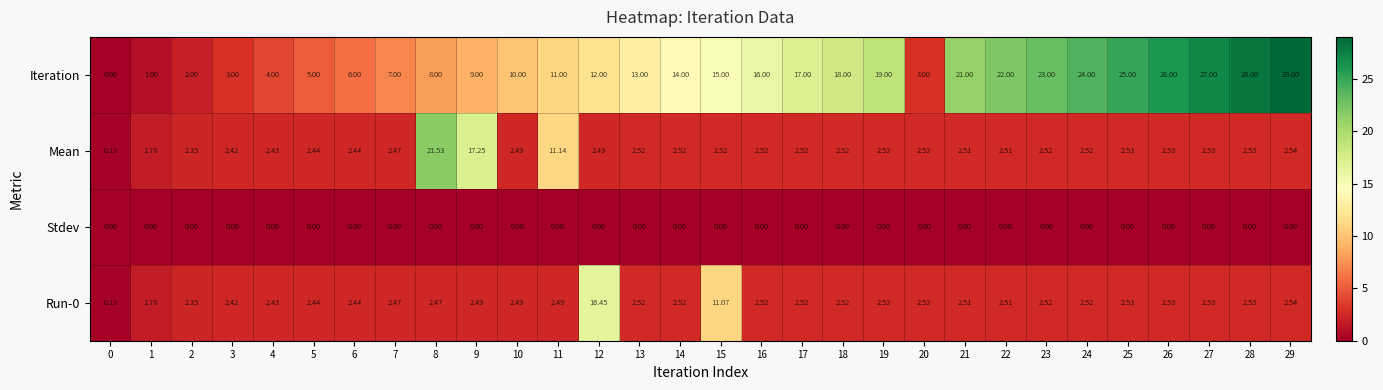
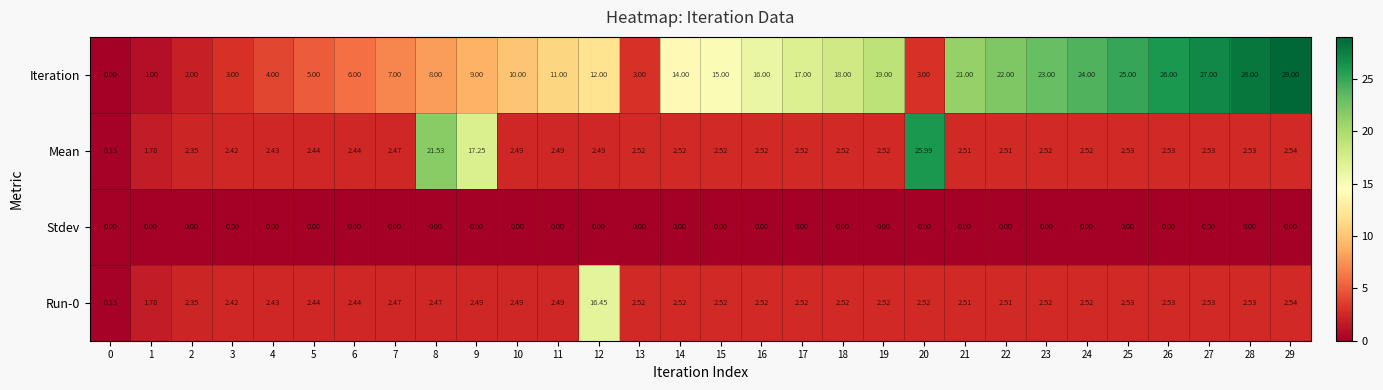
  {
    "Iteration": {
      "0": 0.00,
      "1": 1.00,
      "2": 2.00,
      "3": 3.00,
      "4": 4.00,
      "5": 5.00,
      "6": 6.00,
      "7": 7.00,
      "8": 8.00,
      "9": 9.00,
      "10": 10.00,
      "11": 11.00,
      "12": 12.00,
-     "13": 13.00,
+     "13": 3.00,
      "14": 14.00,
      "15": 15.00,
      "16": 16.00,
      "17": 17.00,
      "18": 18.00,
      "19": 19.00,
      "20": 3.00,
      "21": 21.00,
      "22": 22.00,
      "23": 23.00,
      "24": 24.00,
      "25": 25.00,
      "26": 26.00,
      "27": 27.00,
      "28": 28.00,
      "29": 29.00
    },
    "Mean": {
      "0": 0.13,
      "1": 1.78,
      "2": 2.35,
      "3": 2.42,
      "4": 2.43,
      "5": 2.44,
      "6": 2.44,
      "7": 2.47,
      "8": 21.53,
      "9": 17.25,
      "10": 2.49,
-     "11": 11.14,
+     "11": 2.49,
      "12": 2.49,
      "13": 2.52,
      "14": 2.52,
      "15": 2.52,
      "16": 2.52,
      "17": 2.52,
      "18": 2.52,
      "19": 2.52,
-     "20": 2.52,
+     "20": 25.99,
      "21": 2.51,
      "22": 2.51,
      "23": 2.52,
      "24": 2.52,
      "25": 2.53,
      "26": 2.53,
      "27": 2.53,
      "28": 2.53,
      "29": 2.54
    },
    "Stdev": {
      "0": 0.00,
      "1": 0.00,
      "2": 0.00,
      "3": 0.00,
      "4": 0.00,
      "5": 0.00,
      "6": 0.00,
      "7": 0.00,
      "8": 0.00,
      "9": 0.00,
      "10": 0.00,
      "11": 0.00,
      "12": 0.00,
      "13": 0.00,
      "14": 0.00,
      "15": 0.00,
      "16": 0.00,
      "17": 0.00,
      "18": 0.00,
      "19": 0.00,
      "20": 0.00,
      "21": 0.00,
      "22": 0.00,
      "23": 0.00,
      "24": 0.00,
      "25": 0.00,
      "26": 0.00,
      "27": 0.00,
      "28": 0.00,
      "29": 0.00
    },
    "Run-0": {
      "0": 0.13,
      "1": 1.78,
      "2": 2.35,
      "3": 2.42,
      "4": 2.43,
      "5": 2.44,
      "6": 2.44,
      "7": 2.47,
      "8": 2.47,
      "9": 2.49,
      "10": 2.49,
      "11": 2.49,
      "12": 16.45,
      "13": 2.52,
      "14": 2.52,
-     "15": 11.07,
+     "15": 2.52,
      "16": 2.52,
      "17": 2.52,
      "18": 2.52,
      "19": 2.52,
      "20": 2.52,
      "21": 2.51,
      "22": 2.51,
      "23": 2.52,
      "24": 2.52,
      "25": 2.53,
      "26": 2.53,
      "27": 2.53,
      "28": 2.53,
      "29": 2.54
    }
  }
